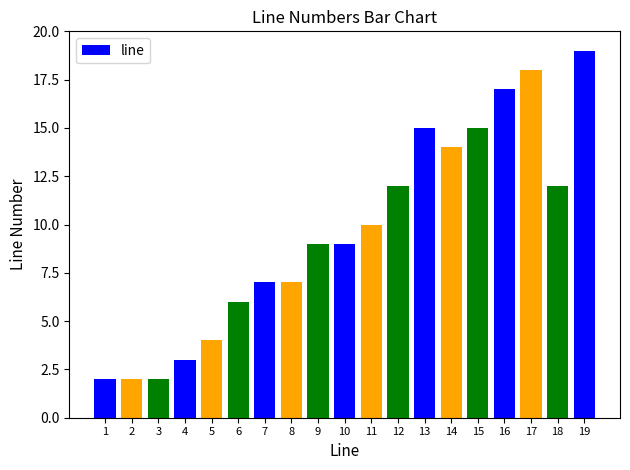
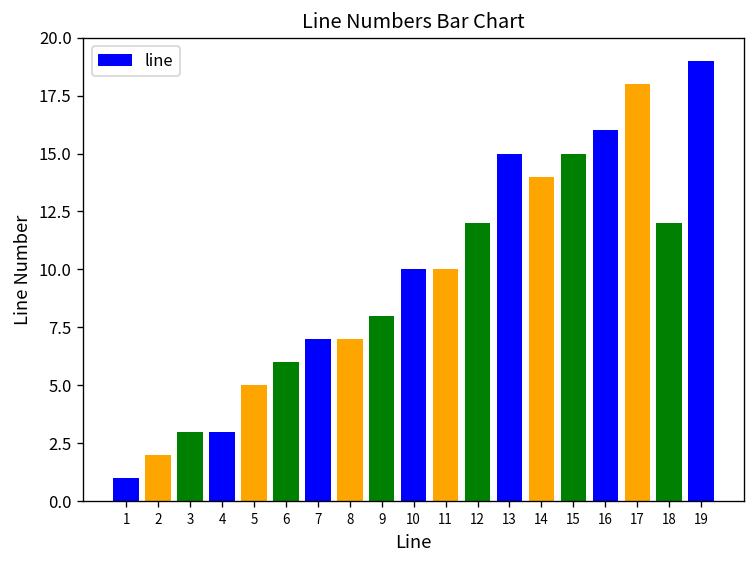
  {
-   "1": 2,
+   "1": 1,
    "2": 2,
-   "3": 2,
+   "3": 3,
    "4": 3,
-   "5": 4,
+   "5": 5,
    "6": 6,
    "7": 7,
    "8": 7,
-   "9": 9,
-   "10": 9,
+   "9": 8,
+   "10": 10,
    "11": 10,
    "12": 12,
    "13": 15,
    "14": 14,
    "15": 15,
-   "16": 17,
+   "16": 16,
    "17": 18,
    "18": 12,
    "19": 19
  }
